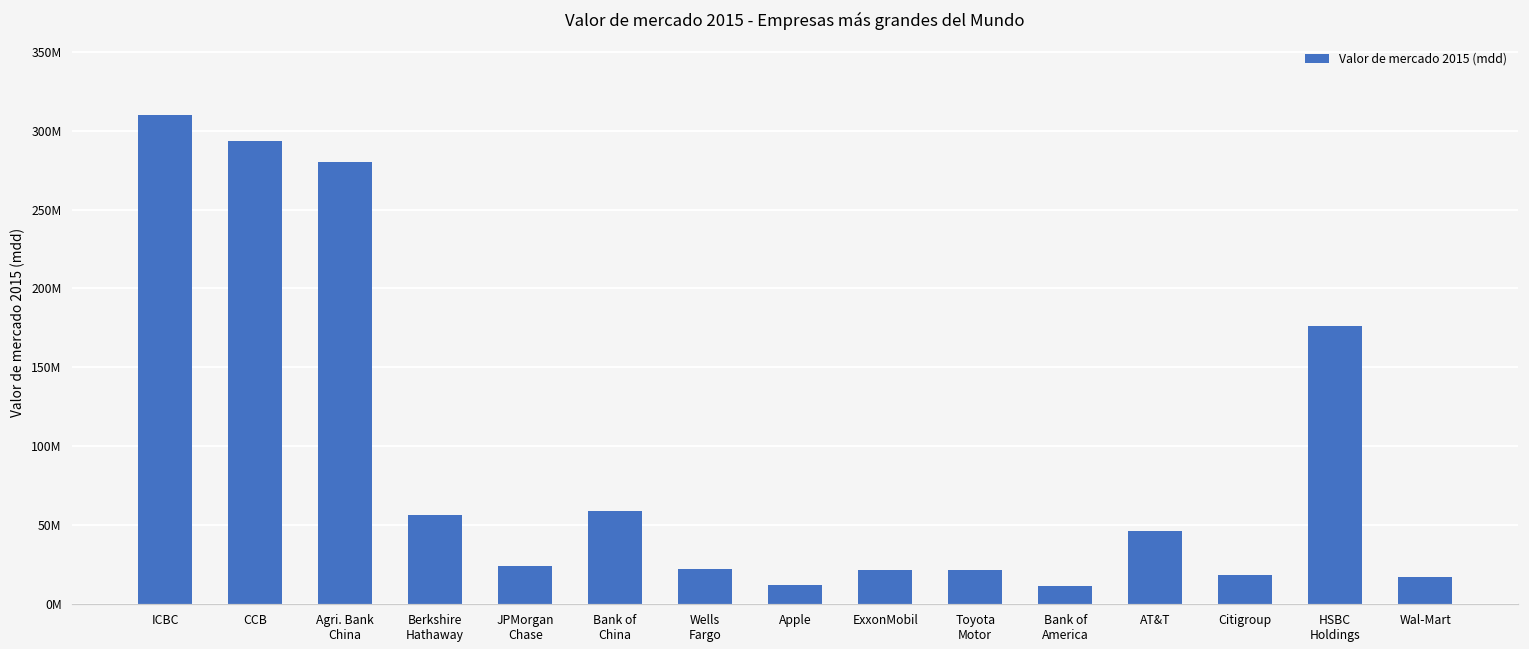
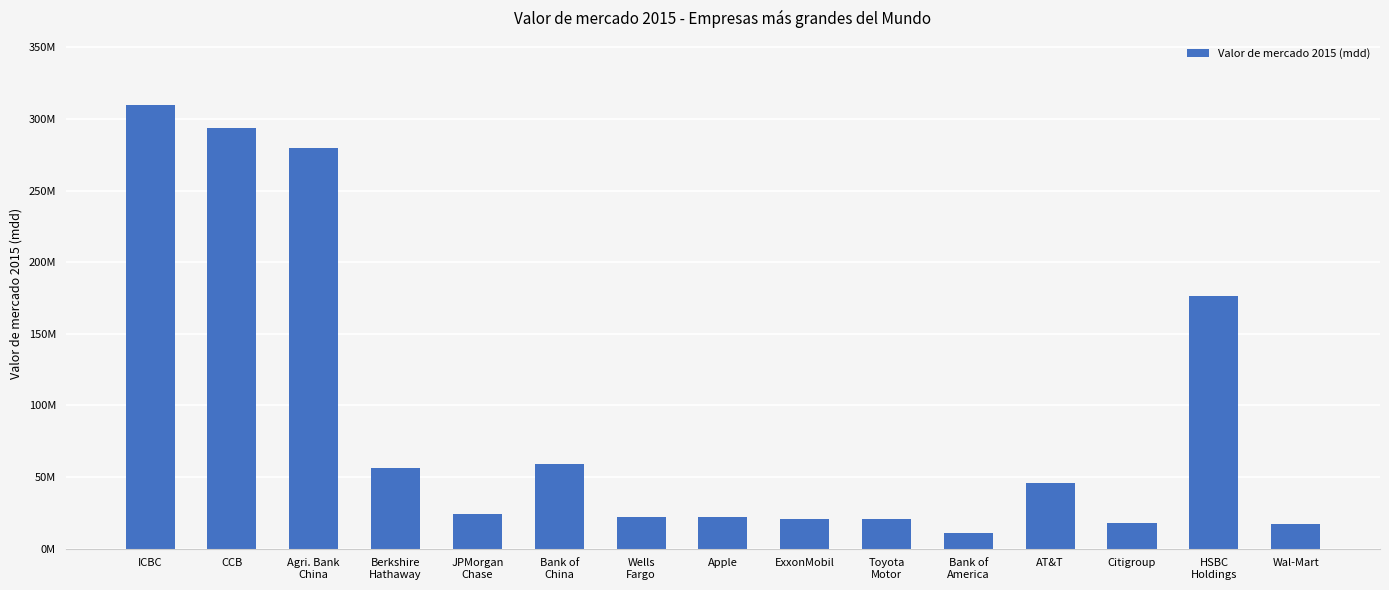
  {
    "ICBC": 310000000,
    "CCB": 294000000,
    "Agri. Bank China": 280000000,
    "Berkshire Hathaway": 56000000,
    "JPMorgan Chase": 24000000,
    "Bank of China": 59000000,
    "Wells Fargo": 22000000,
-   "Apple": 12000000,
+   "Apple": 22000000,
    "ExxonMobil": 21000000,
    "Toyota Motor": 21000000,
    "Bank of America": 11000000,
    "AT&T": 46000000,
    "Citigroup": 18000000,
    "HSBC Holdings": 176000000,
    "Wal-Mart": 17000000
  }
